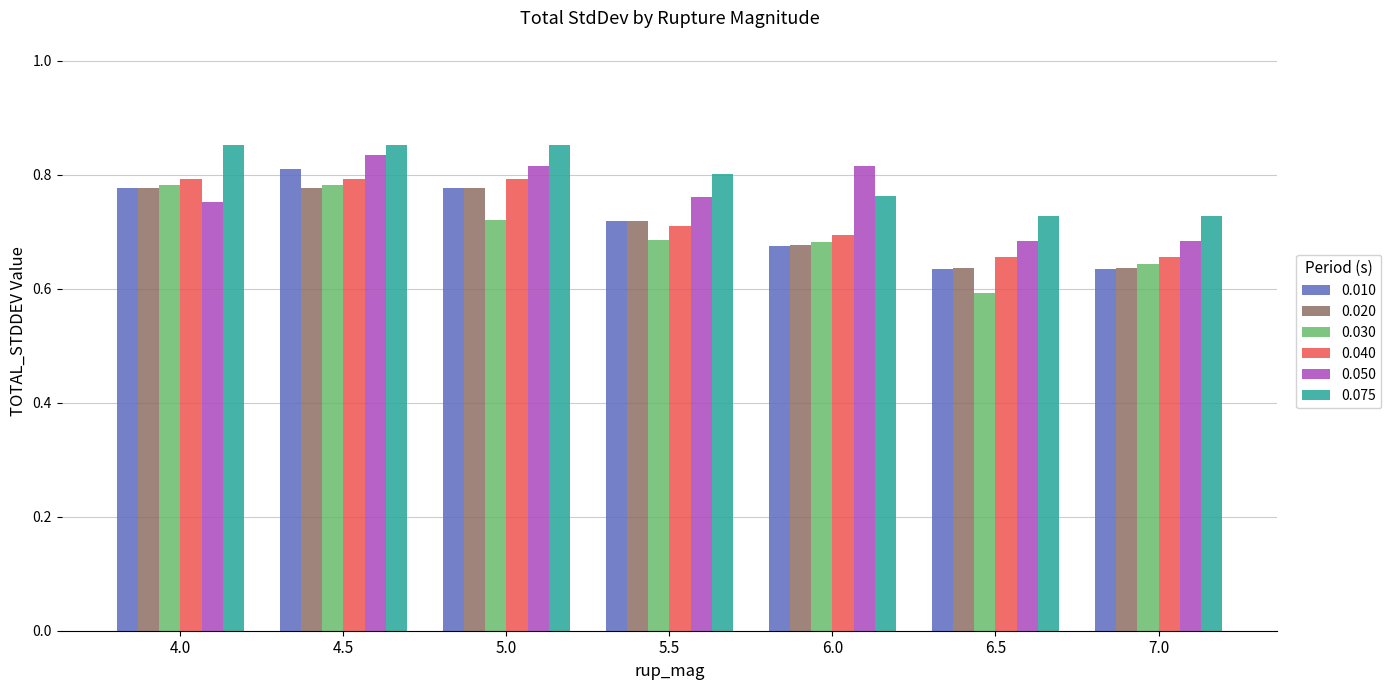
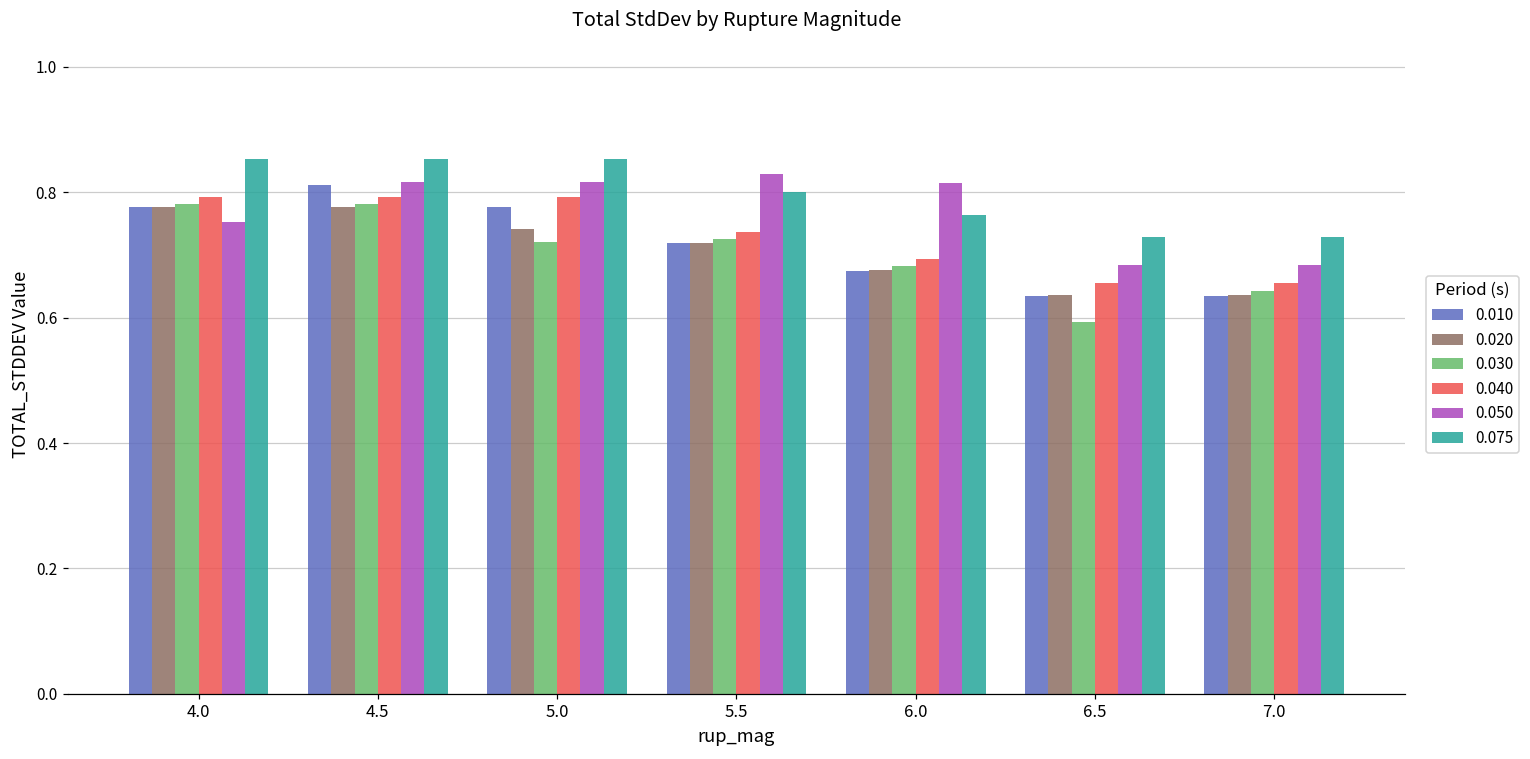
  {
    "0.010": {
      "4.0": 0.78,
      "4.5": 0.81,
      "5.0": 0.78,
      "5.5": 0.72,
      "6.0": 0.68,
      "6.5": 0.64,
      "7.0": 0.64
    },
    "0.020": {
      "4.0": 0.78,
      "4.5": 0.78,
-     "5.0": 0.78,
+     "5.0": 0.74,
      "5.5": 0.72,
      "6.0": 0.68,
      "6.5": 0.64,
      "7.0": 0.64
    },
    "0.030": {
      "4.0": 0.78,
      "4.5": 0.78,
      "5.0": 0.72,
-     "5.5": 0.69,
+     "5.5": 0.72,
      "6.0": 0.68,
      "6.5": 0.59,
      "7.0": 0.64
    },
    "0.040": {
      "4.0": 0.79,
      "4.5": 0.79,
      "5.0": 0.79,
-     "5.5": 0.71,
+     "5.5": 0.74,
      "6.0": 0.69,
      "6.5": 0.66,
      "7.0": 0.66
    },
    "0.050": {
      "4.0": 0.75,
-     "4.5": 0.84,
+     "4.5": 0.82,
      "5.0": 0.82,
-     "5.5": 0.76,
+     "5.5": 0.83,
      "6.0": 0.82,
      "6.5": 0.68,
      "7.0": 0.68
    },
    "0.075": {
      "4.0": 0.85,
      "4.5": 0.85,
      "5.0": 0.85,
      "5.5": 0.80,
      "6.0": 0.76,
      "6.5": 0.73,
      "7.0": 0.73
    }
  }
